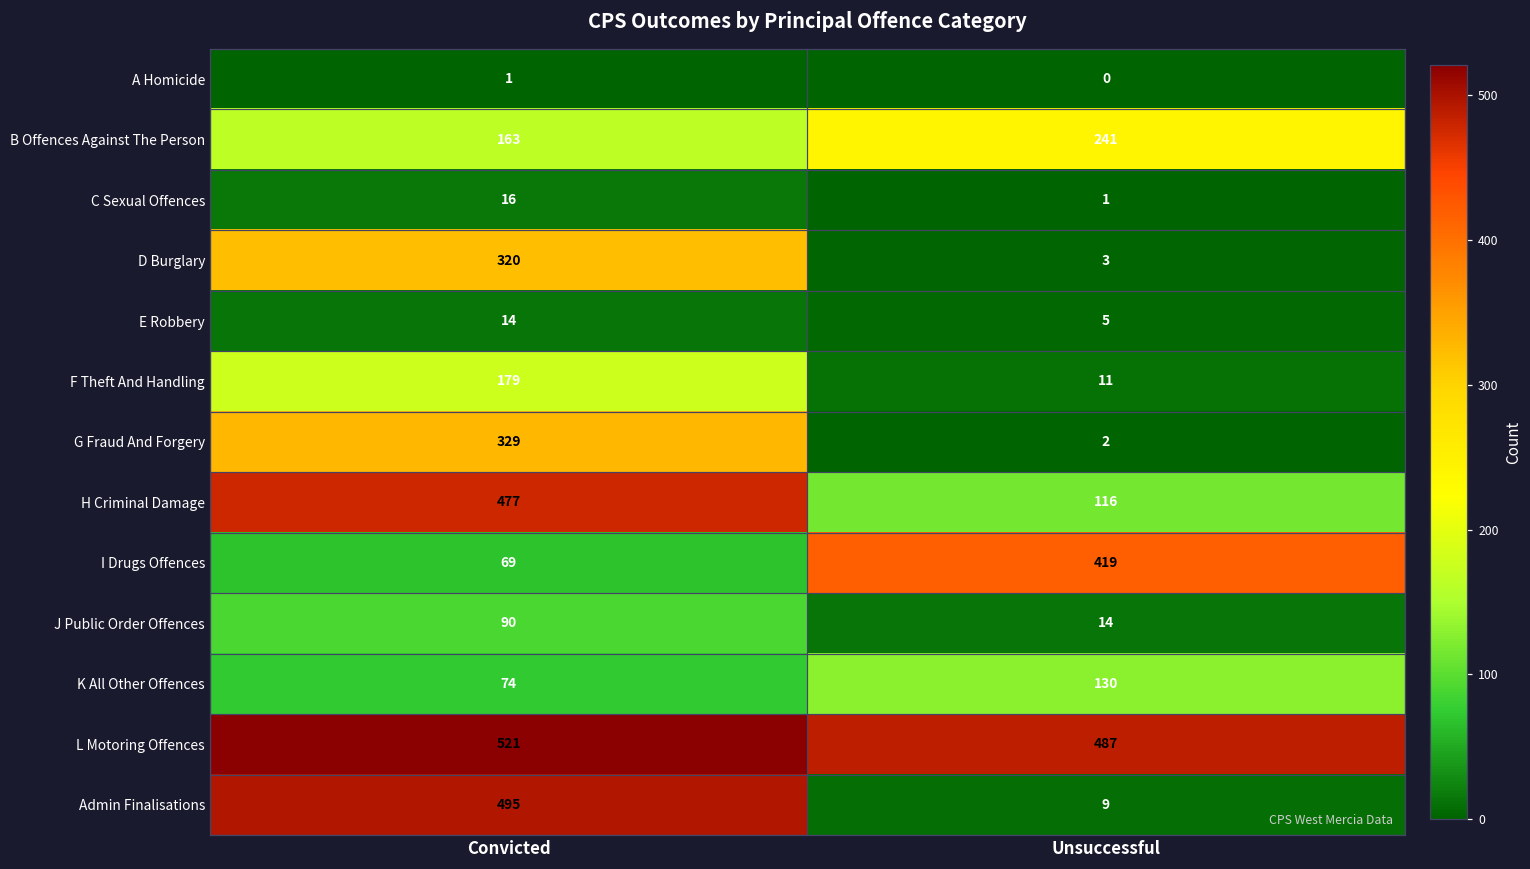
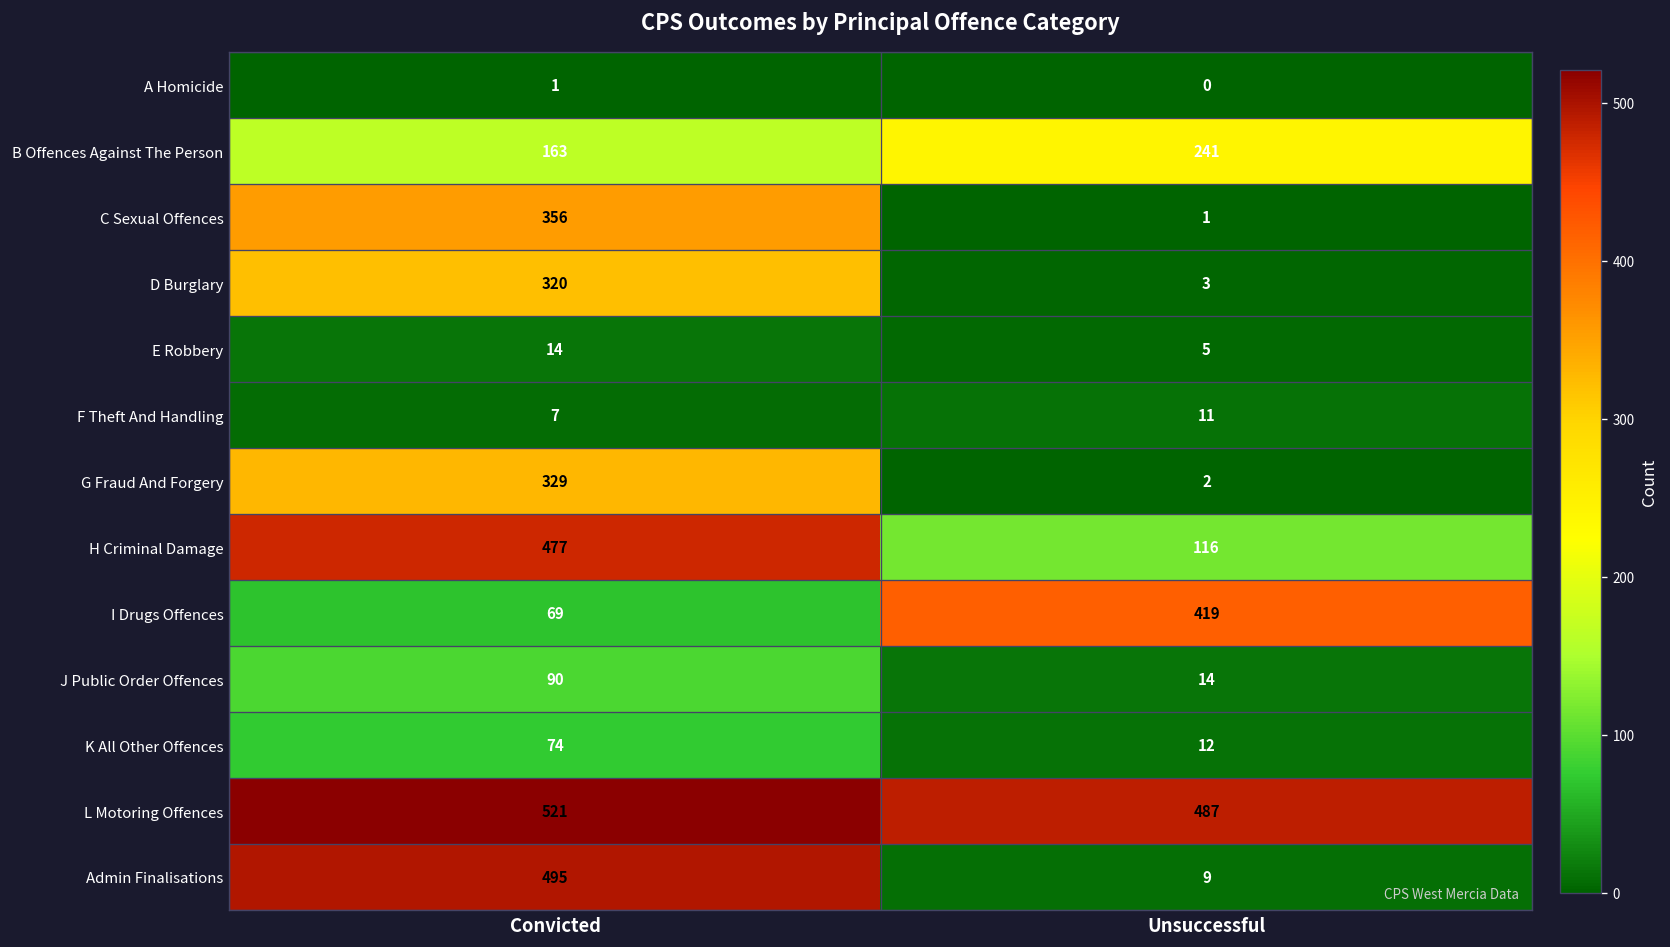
  {
    "A Homicide": {
      "Convicted": 1,
      "Unsuccessful": 0
    },
    "B Offences Against The Person": {
      "Convicted": 163,
      "Unsuccessful": 241
    },
    "C Sexual Offences": {
-     "Convicted": 16,
+     "Convicted": 356,
      "Unsuccessful": 1
    },
    "D Burglary": {
      "Convicted": 320,
      "Unsuccessful": 3
    },
    "E Robbery": {
      "Convicted": 14,
      "Unsuccessful": 5
    },
    "F Theft And Handling": {
-     "Convicted": 179,
+     "Convicted": 7,
      "Unsuccessful": 11
    },
    "G Fraud And Forgery": {
      "Convicted": 329,
      "Unsuccessful": 2
    },
    "H Criminal Damage": {
      "Convicted": 477,
      "Unsuccessful": 116
    },
    "I Drugs Offences": {
      "Convicted": 69,
      "Unsuccessful": 419
    },
    "J Public Order Offences": {
      "Convicted": 90,
      "Unsuccessful": 14
    },
    "K All Other Offences": {
      "Convicted": 74,
-     "Unsuccessful": 130
+     "Unsuccessful": 12
    },
    "L Motoring Offences": {
      "Convicted": 521,
      "Unsuccessful": 487
    },
    "Admin Finalisations": {
      "Convicted": 495
    }
  }
